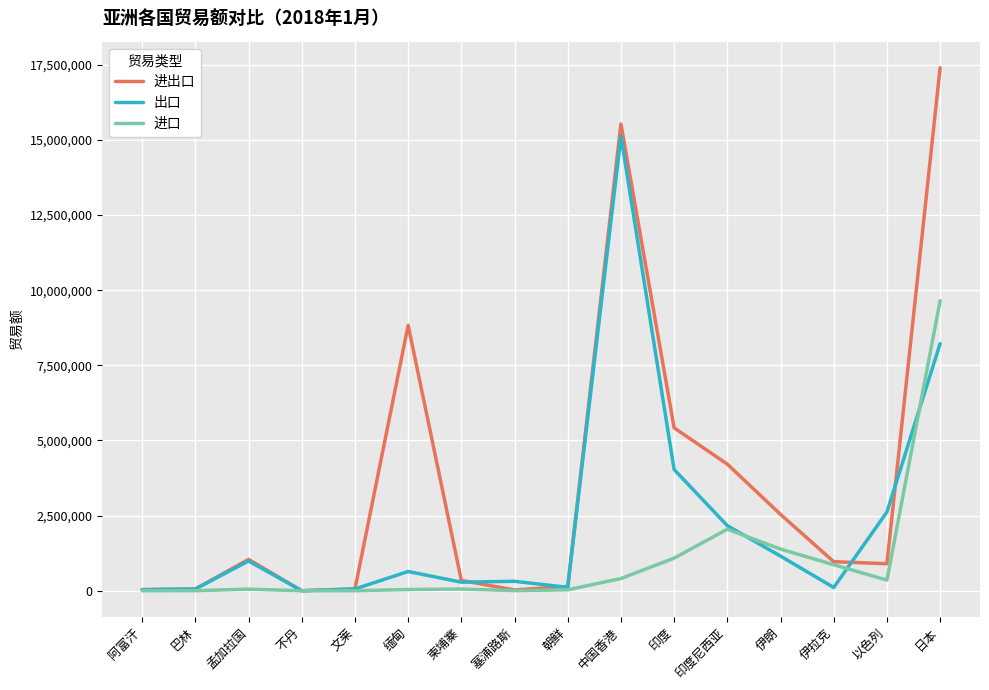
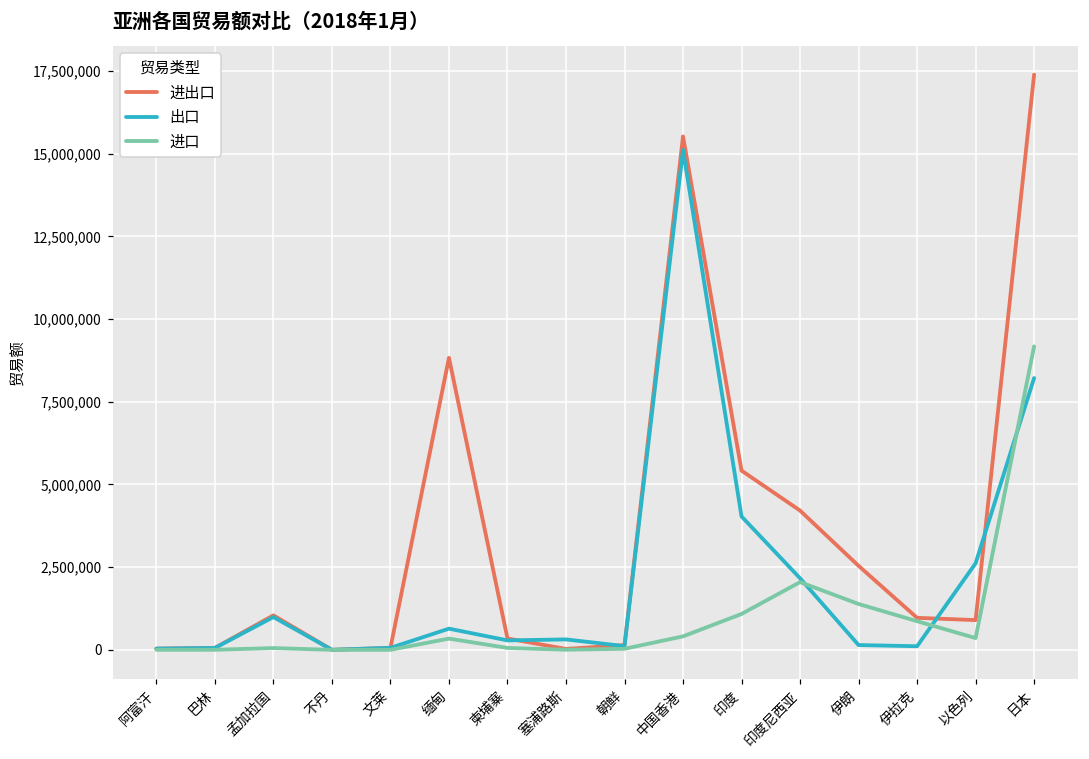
  {
    "进出口": {
      "缅甸": "8,800,000",
      "中国香港": "15,500,000",
      "印度": "5,400,000",
      "印度尼西亚": "4,200,000",
      "伊朗": "2,500,000",
      "伊拉克": "1,000,000",
      "以色列": "900,000",
      "日本": "17,400,000"
    },
    "出口": {
      "缅甸": "600,000",
      "塞浦路斯": "300,000",
      "中国香港": "15,100,000",
      "印度": "4,000,000",
      "印度尼西亚": "2,200,000",
-     "伊朗": "1,200,000",
+     "伊朗": "100,000",
      "伊拉克": "100,000",
      "以色列": "2,600,000",
      "日本": "8,200,000"
    },
    "进口": {
      "孟加拉国": "100,000",
-     "缅甸": "0",
+     "缅甸": "300,000",
      "柬埔寨": "100,000",
      "中国香港": "400,000",
      "印度": "1,100,000",
      "印度尼西亚": "2,000,000",
      "伊朗": "1,400,000",
      "伊拉克": "900,000",
      "以色列": "400,000",
-     "日本": "9,600,000"
+     "日本": "9,200,000"
    }
  }
